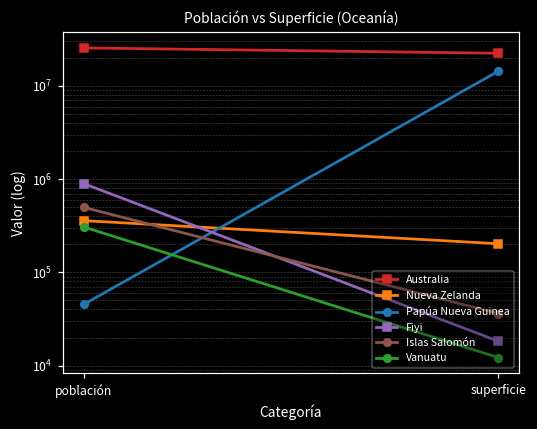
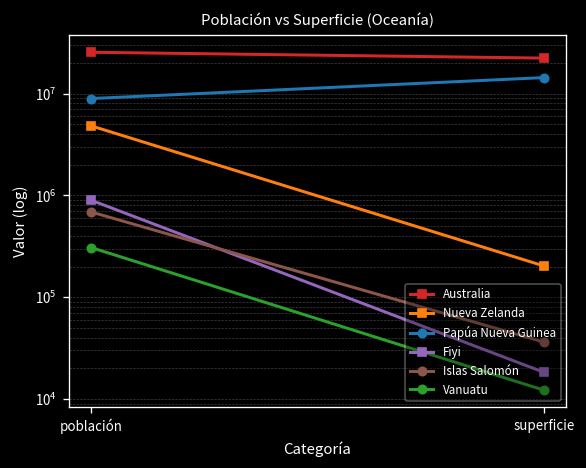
  {
    "Australia": {
      "población": 25000000,
      "superficie": 22000000
    },
    "Nueva Zelanda": {
-     "población": 360000,
+     "población": 5000000,
      "superficie": 200000
    },
    "Papúa Nueva Guinea": {
-     "población": 50000,
+     "población": 9000000,
      "superficie": 14000000
    },
    "Fiyi": {
      "población": 900000
    },
    "Islas Salomón": {
-     "población": 500000
+     "población": 700000
    },
    "Vanuatu": {
      "población": 310000
    }
  }
